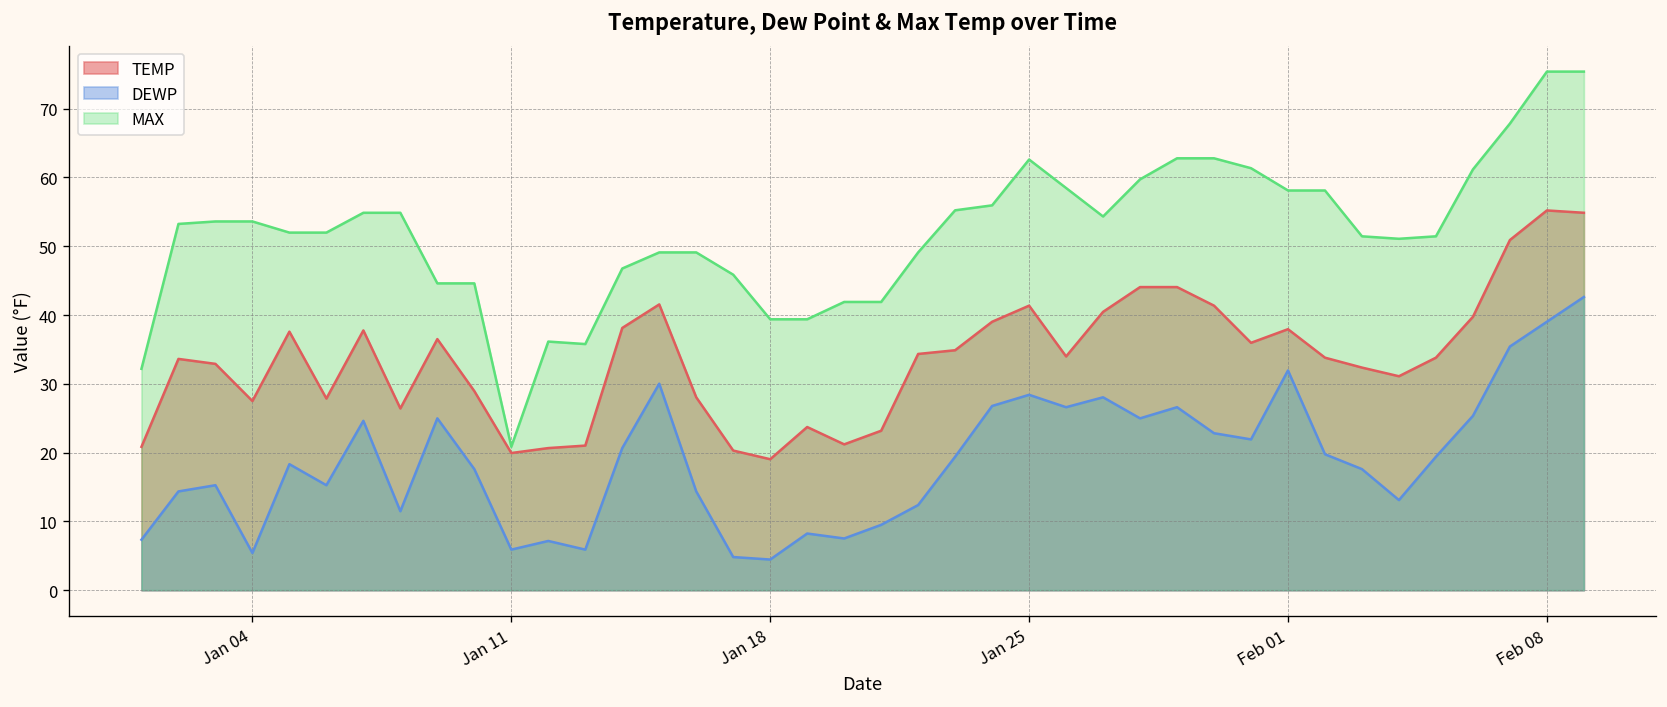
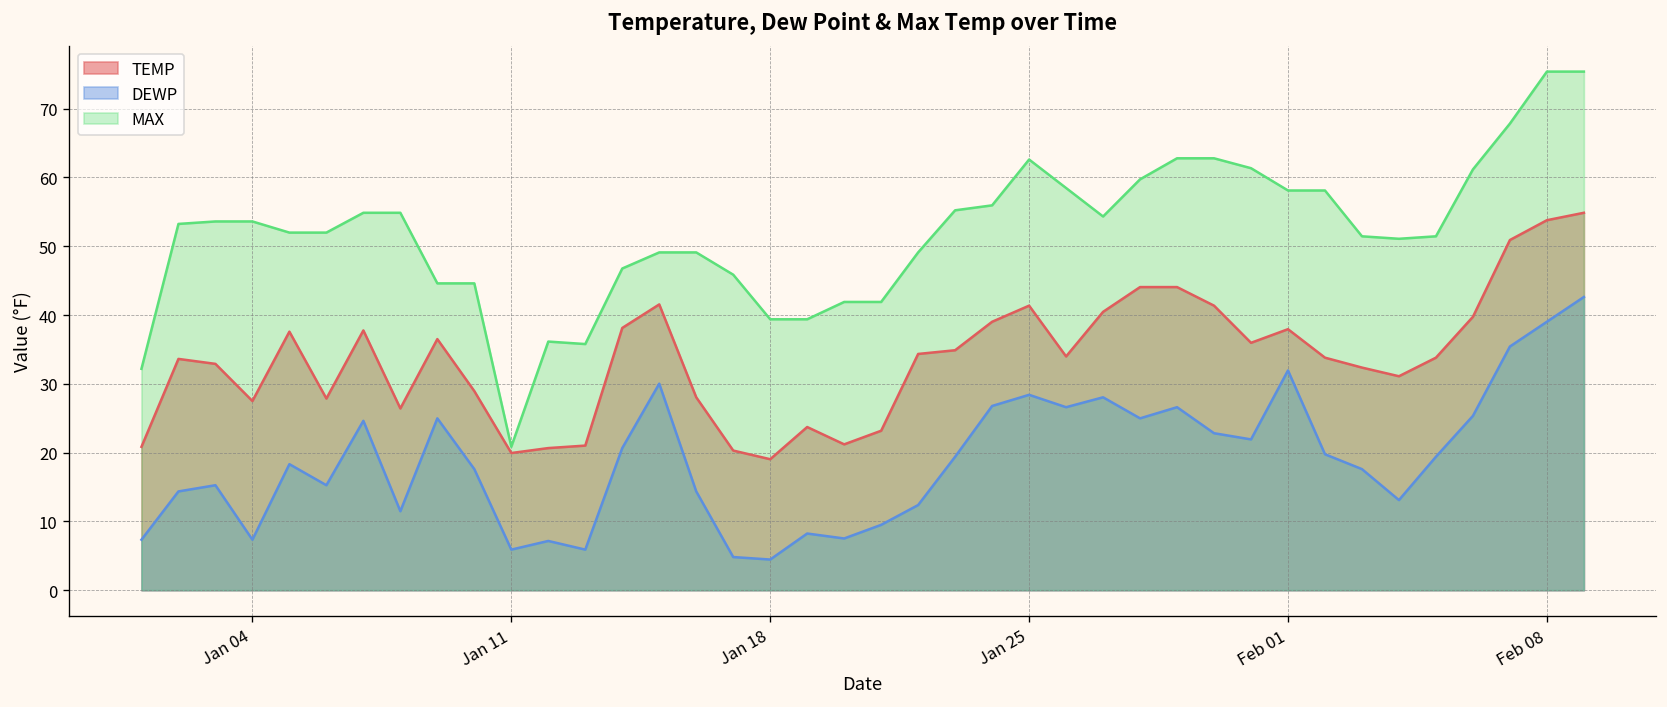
  {
    "TEMP": {
      "Jan 04": 28,
      "Jan 11": 20,
      "Jan 18": 19,
      "Jan 25": 41,
      "Feb 01": 38,
-     "Feb 08": 55
+     "Feb 08": 54
    },
    "DEWP": {
-     "Jan 04": 5,
+     "Jan 04": 7,
      "Jan 11": 6,
      "Jan 18": 4,
      "Jan 25": 28,
      "Feb 01": 32,
      "Feb 08": 39
    },
    "MAX": {
      "Jan 04": 54,
      "Jan 11": 21,
      "Jan 18": 39,
      "Jan 25": 63,
      "Feb 01": 58,
      "Feb 08": 75
    }
  }
